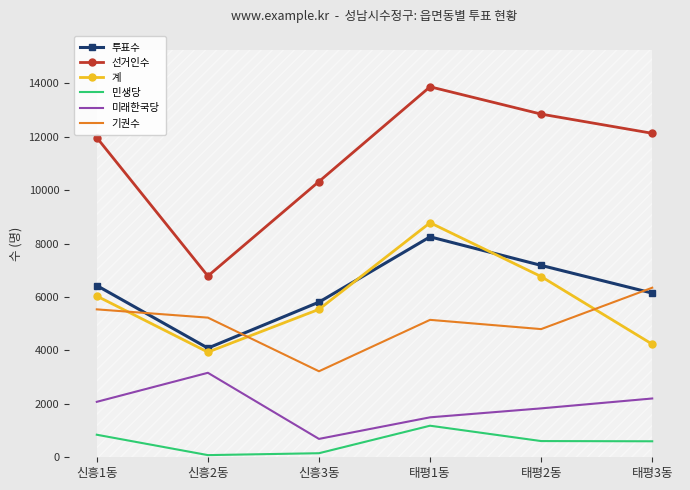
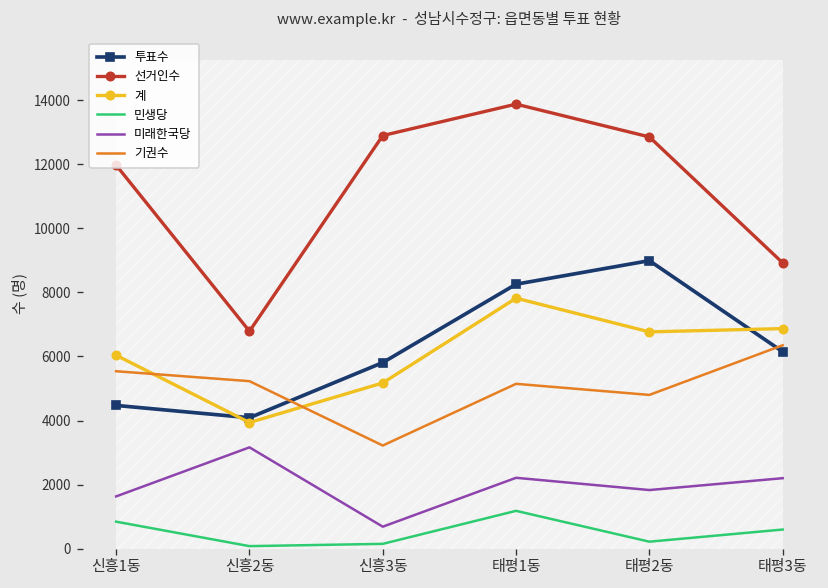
  {
    "투표수": {
-     "신흥1동": 6400,
+     "신흥1동": 4500,
      "신흥2동": 4100,
      "신흥3동": 5800,
      "태평1동": 8300,
-     "태평2동": 7200,
+     "태평2동": 9000,
      "태평3동": 6100
    },
    "선거인수": {
      "신흥1동": 12000,
      "신흥2동": 6800,
-     "신흥3동": 10300,
+     "신흥3동": 12900,
      "태평1동": 13900,
      "태평2동": 12800,
-     "태평3동": 12100
+     "태평3동": 8900
    },
    "계": {
      "신흥1동": 6000,
      "신흥2동": 3900,
-     "신흥3동": 5500,
-     "태평1동": 8800,
+     "신흥3동": 5200,
+     "태평1동": 7800,
      "태평2동": 6800,
-     "태평3동": 4200
+     "태평3동": 6900
    },
    "민생당": {
      "신흥1동": 800,
      "신흥2동": 100,
      "신흥3동": 200,
      "태평1동": 1200,
-     "태평2동": 600,
+     "태평2동": 200,
      "태평3동": 600
    },
    "미래한국당": {
-     "신흥1동": 2100,
+     "신흥1동": 1600,
      "신흥2동": 3200,
      "신흥3동": 700,
-     "태평1동": 1500,
+     "태평1동": 2200,
      "태평2동": 1800,
      "태평3동": 2200
    },
    "기권수": {
      "신흥1동": 5500,
      "신흥2동": 5200,
      "신흥3동": 3200,
      "태평1동": 5100,
      "태평2동": 4800,
      "태평3동": 6300
    }
  }
